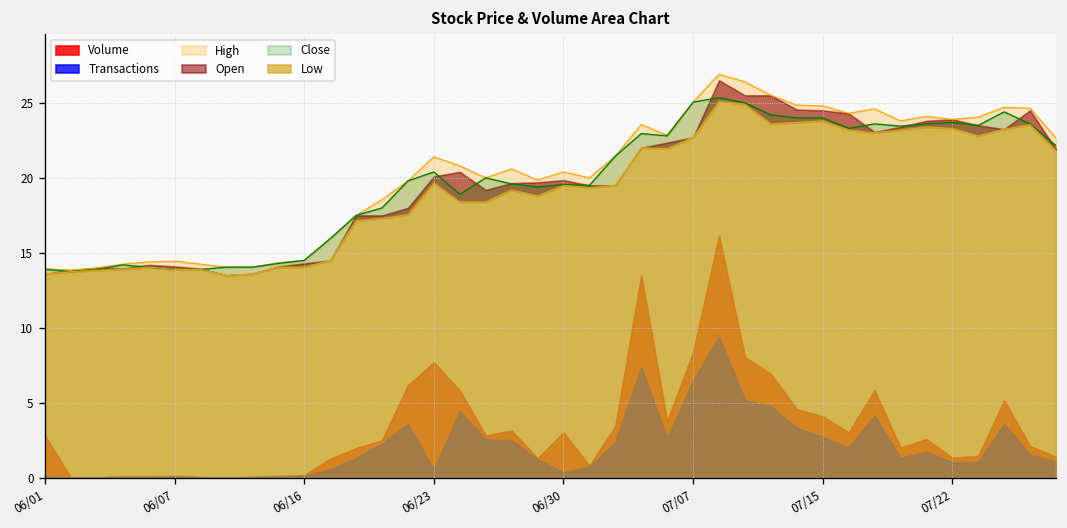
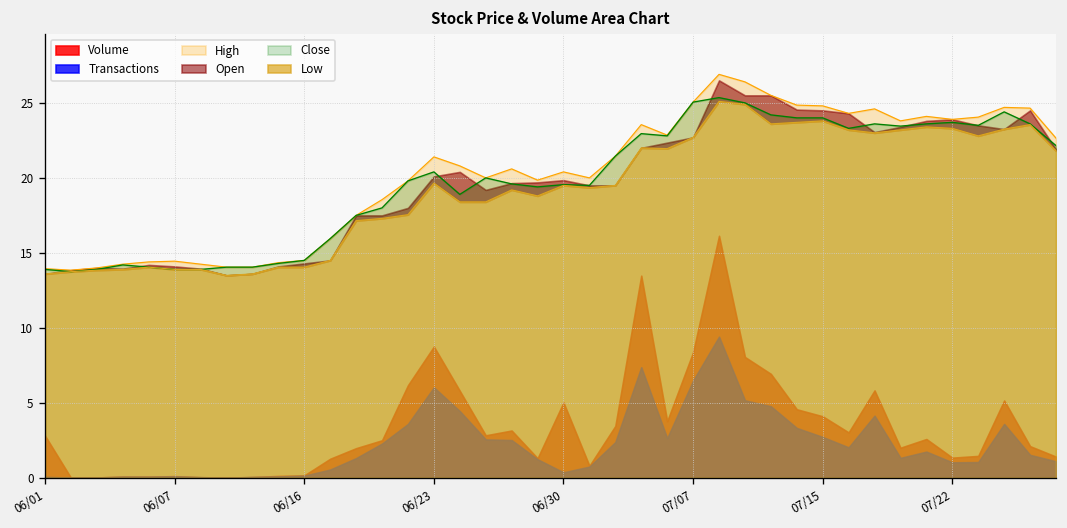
  {
    "Volume": {
      "06/01": 2.8,
-     "06/23": 7.7,
-     "06/30": 3.0,
+     "06/23": 8.8,
+     "06/30": 5.0,
      "07/07": 8.4,
      "07/15": 4.1,
      "07/22": 1.4
    },
    "Transactions": {
-     "06/23": 0.5,
+     "06/23": 6.0,
      "06/30": 0.4,
      "07/07": 6.5,
      "07/15": 2.7,
      "07/22": 1.0
    },
    "Close": {
      "06/23": 20.4
    }
  }
